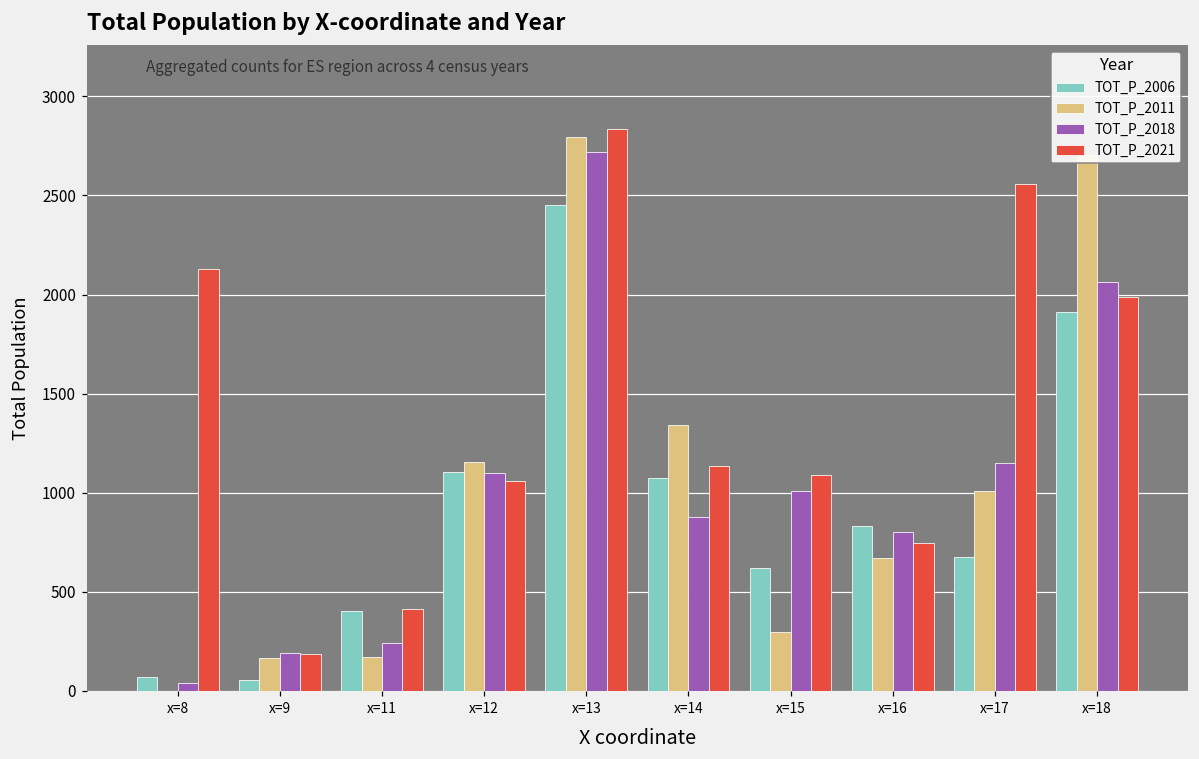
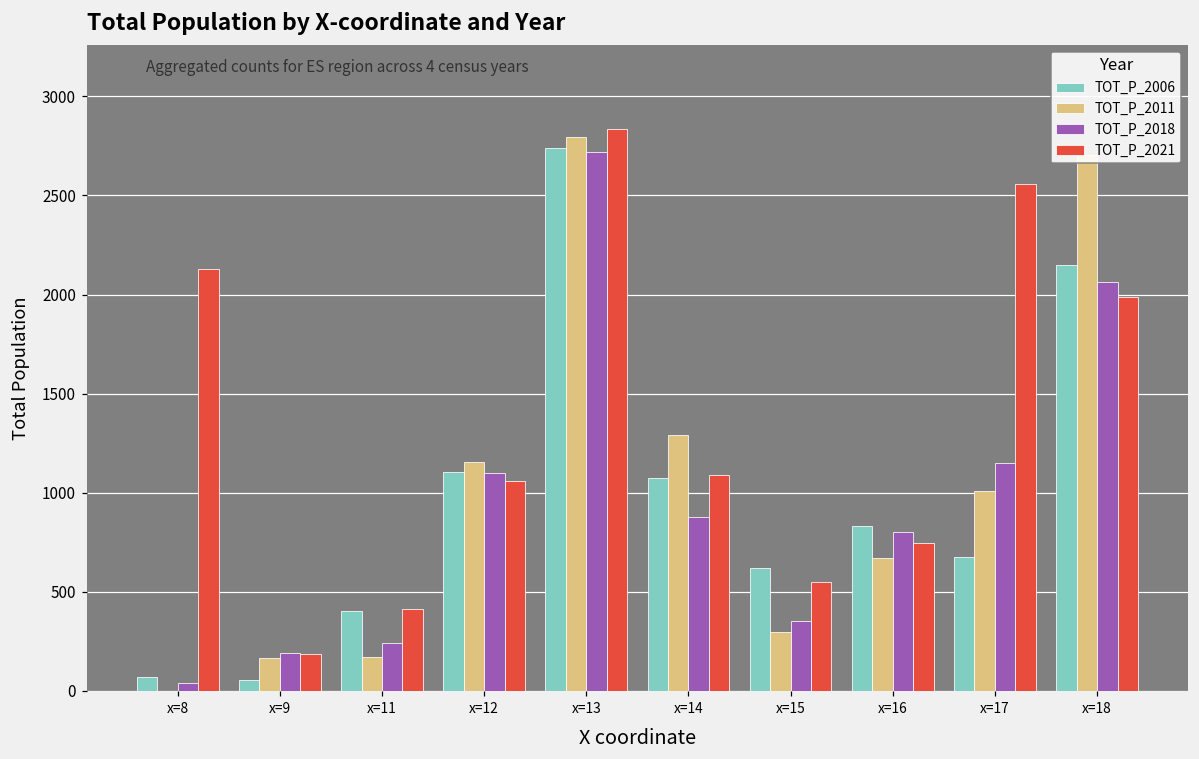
  {
    "TOT_P_2006": {
      "x=8": 70,
      "x=9": 60,
      "x=11": 400,
      "x=12": 1110,
-     "x=13": 2450,
+     "x=13": 2740,
      "x=14": 1080,
      "x=15": 620,
      "x=16": 830,
      "x=17": 680,
-     "x=18": 1910
+     "x=18": 2150
    },
    "TOT_P_2011": {
      "x=8": 0,
      "x=9": 170,
      "x=11": 170,
      "x=12": 1160,
      "x=13": 2790,
-     "x=14": 1340,
+     "x=14": 1290,
      "x=15": 300,
      "x=16": 670,
      "x=17": 1010
    },
    "TOT_P_2018": {
      "x=8": 40,
      "x=9": 190,
      "x=11": 240,
      "x=12": 1100,
      "x=13": 2720,
      "x=14": 880,
-     "x=15": 1010,
+     "x=15": 350,
      "x=16": 800,
      "x=17": 1150,
      "x=18": 2060
    },
    "TOT_P_2021": {
      "x=8": 2130,
      "x=9": 190,
      "x=11": 420,
      "x=12": 1060,
      "x=13": 2830,
-     "x=14": 1140,
-     "x=15": 1090,
+     "x=14": 1090,
+     "x=15": 550,
      "x=16": 750,
      "x=17": 2560,
      "x=18": 1990
    }
  }
